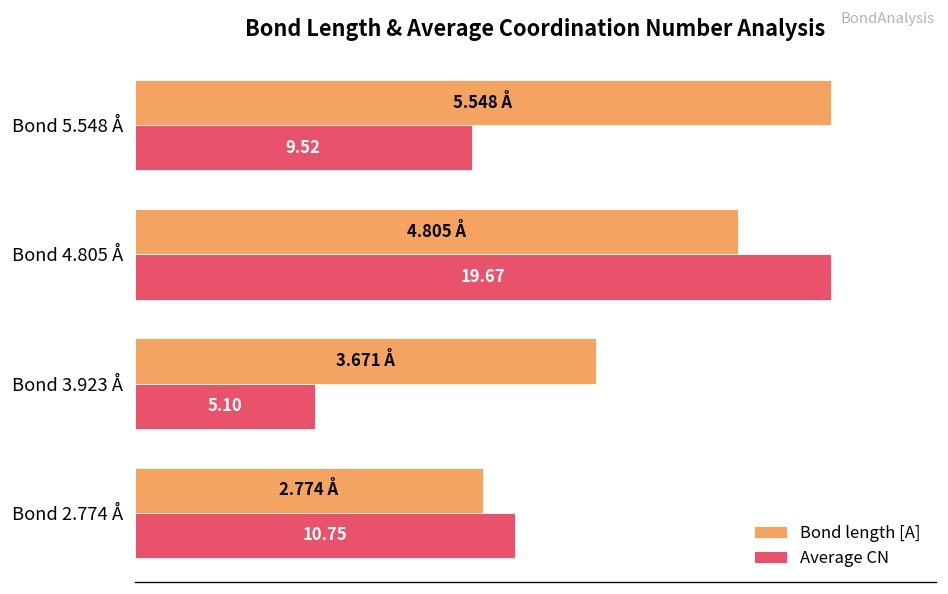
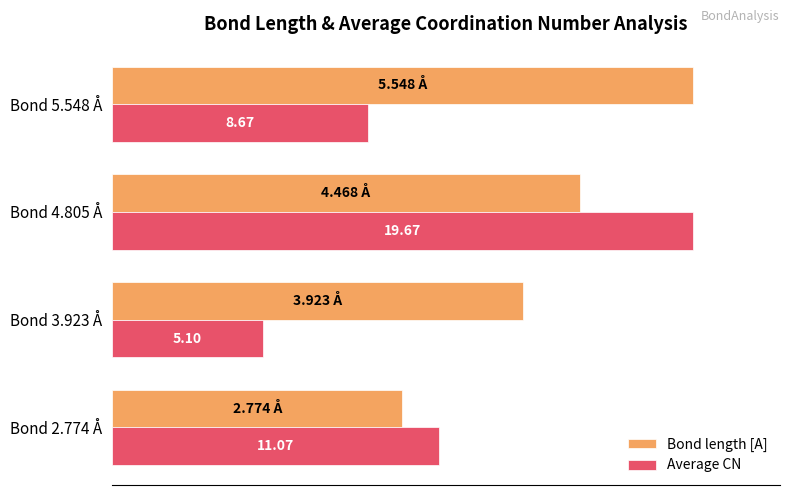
  {
    "Bond length [A]": {
-     "Bond 4.805 Å": 4.805,
-     "Bond 3.923 Å": 3.671
+     "Bond 4.805 Å": 4.468,
+     "Bond 3.923 Å": 3.923
    },
    "Average CN": {
-     "Bond 5.548 Å": 9.52,
-     "Bond 2.774 Å": 10.75
+     "Bond 5.548 Å": 8.67,
+     "Bond 2.774 Å": 11.07
    }
  }
